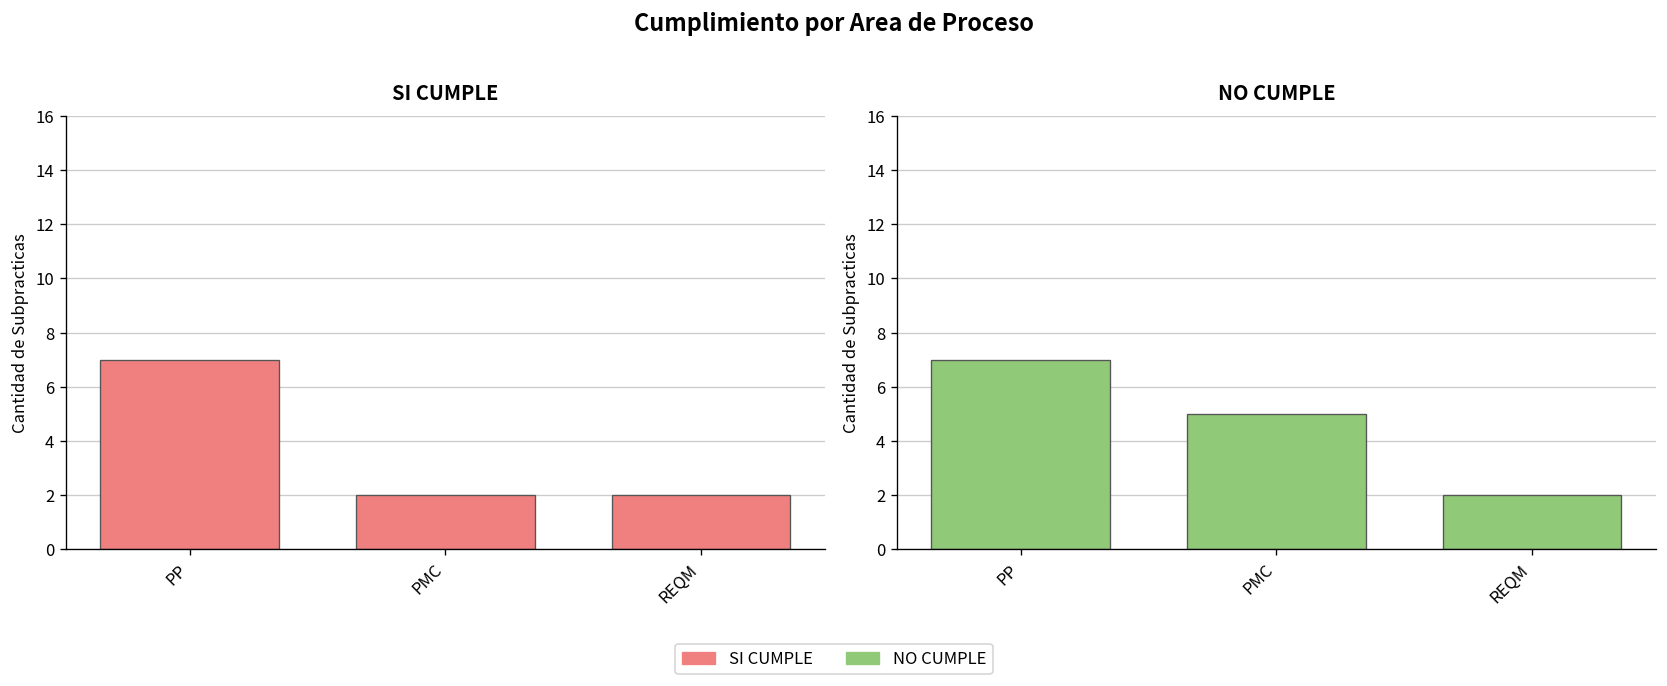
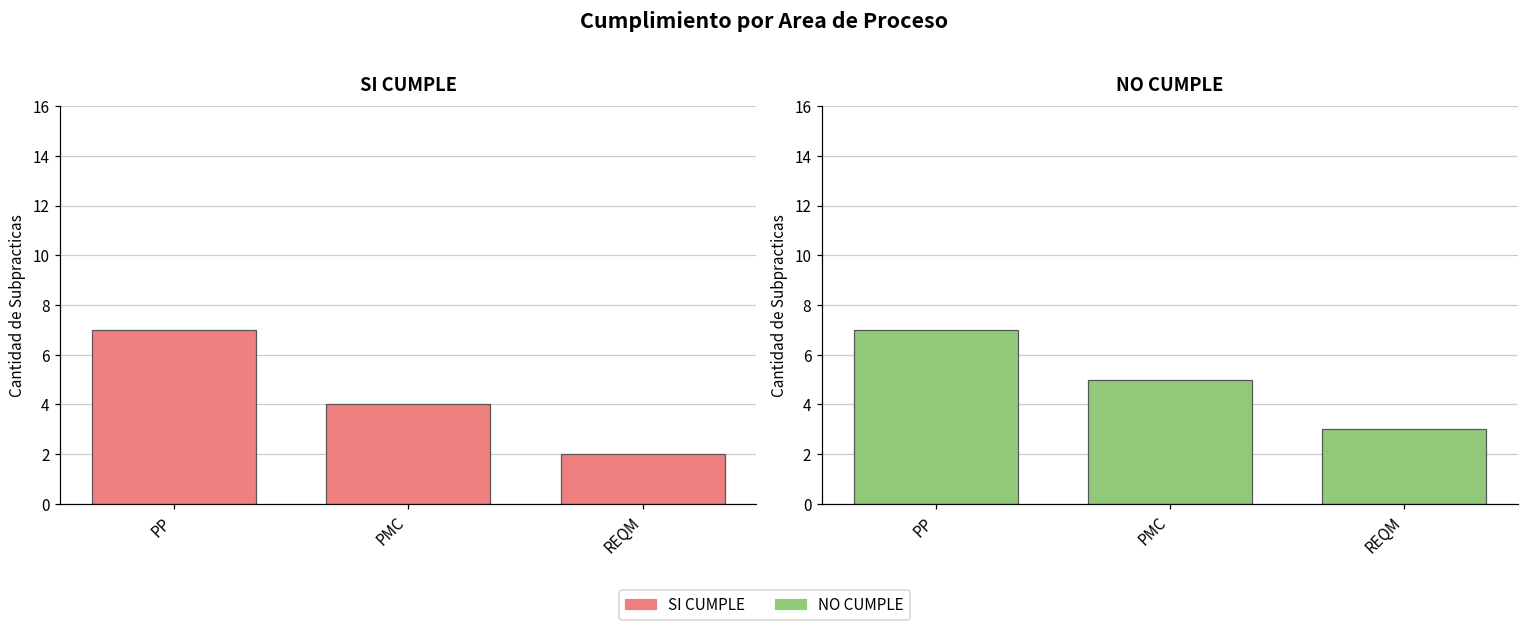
  {
    "SI CUMPLE": {
      "PP": 7,
-     "PMC": 2,
+     "PMC": 4,
      "REQM": 2
    },
    "NO CUMPLE": {
      "PP": 7,
      "PMC": 5,
-     "REQM": 2
+     "REQM": 3
    }
  }
